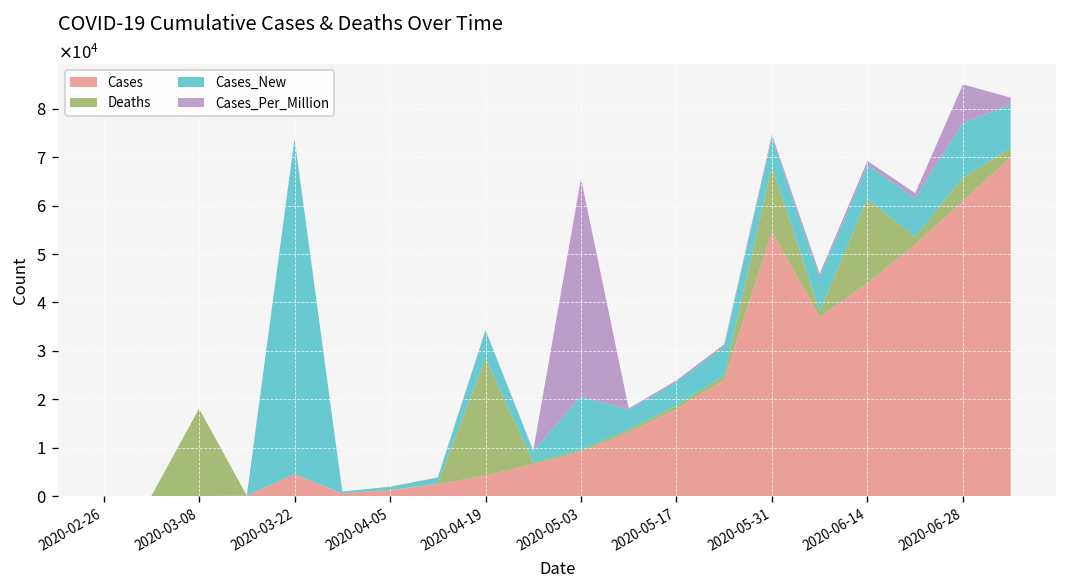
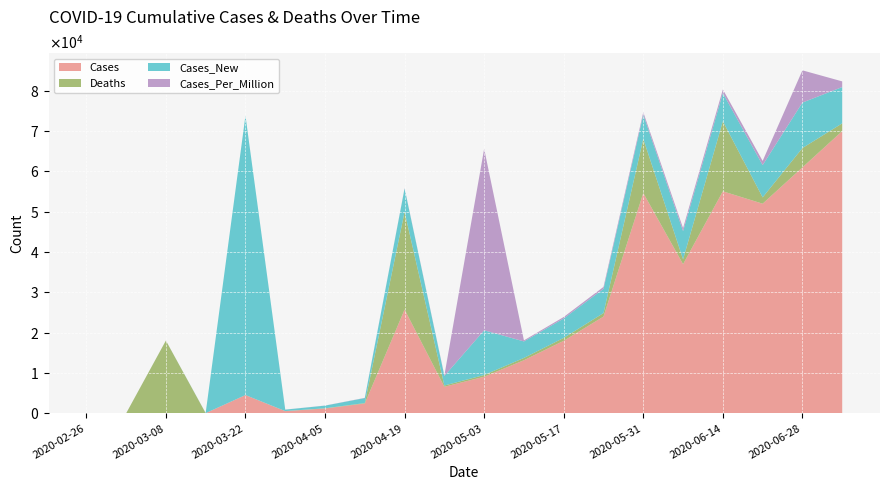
  {
    "Cases": {
-     "2020-04-19": 4000,
+     "2020-04-19": 26000,
      "2020-05-17": 18000,
      "2020-05-31": 55000,
-     "2020-06-14": 44000,
+     "2020-06-14": 55000,
      "2020-06-28": 61000
    },
    "Deaths": {
      "2020-04-19": 24000,
      "2020-05-17": 1000,
      "2020-05-31": 13000,
      "2020-06-14": 17000,
      "2020-06-28": 5000
    },
    "Cases_New": {
      "2020-05-03": 11000,
      "2020-06-14": 7000,
      "2020-06-28": 11000
    },
    "Cases_Per_Million": {
      "2020-05-03": 45000,
      "2020-06-14": 1000,
      "2020-06-28": 8000
    }
  }
